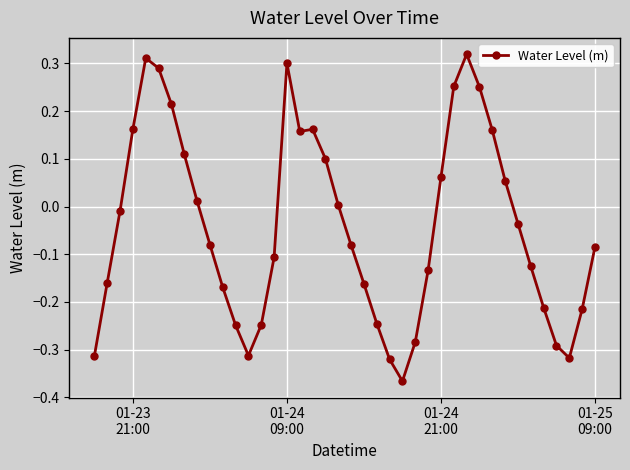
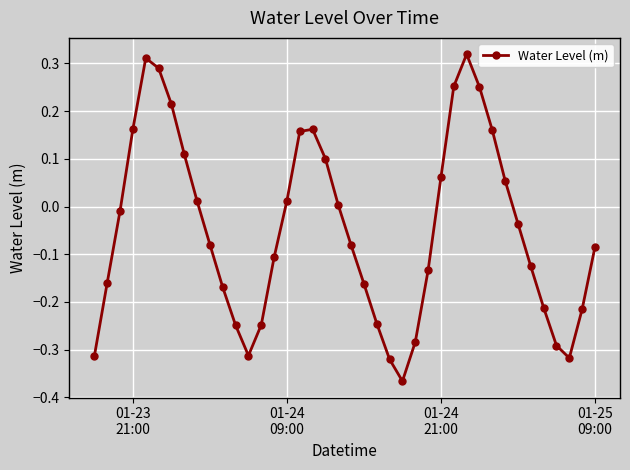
  {
    "01-23 21:00": 0.16,
-   "01-24 09:00": 0.30,
+   "01-24 09:00": 0.01,
    "01-24 21:00": 0.06,
    "01-25 09:00": -0.08
  }
